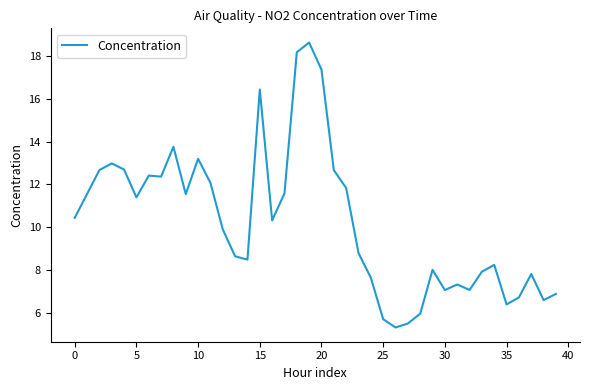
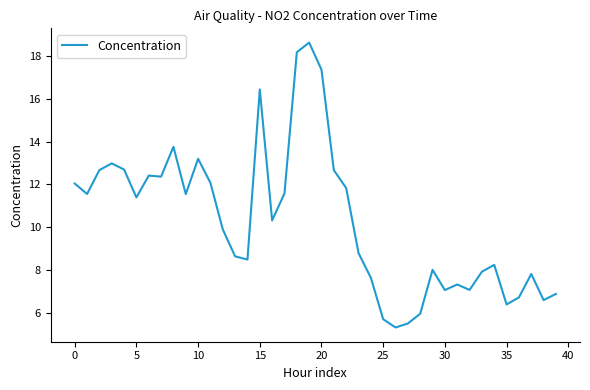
  {
-   "0": 10.4,
+   "0": 12.0,
    "5": 11.4,
    "10": 13.2,
    "15": 16.4,
    "20": 17.3,
    "25": 5.7,
    "30": 7.1,
    "35": 6.4
  }
